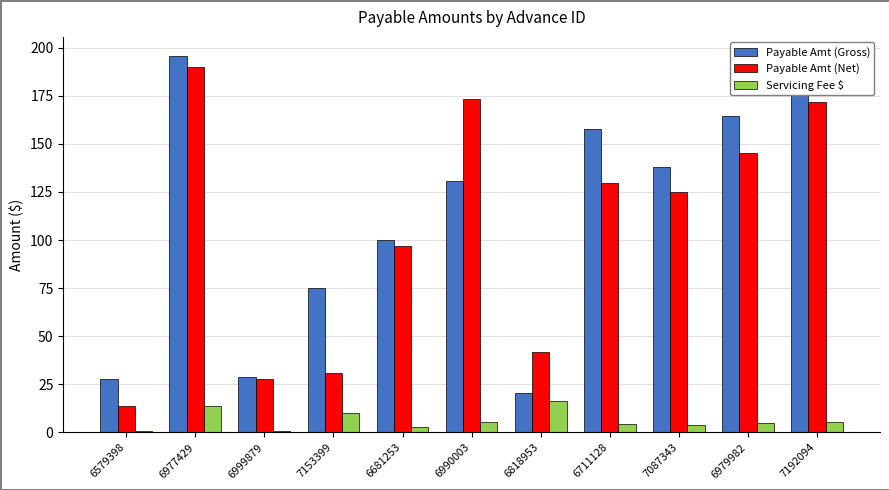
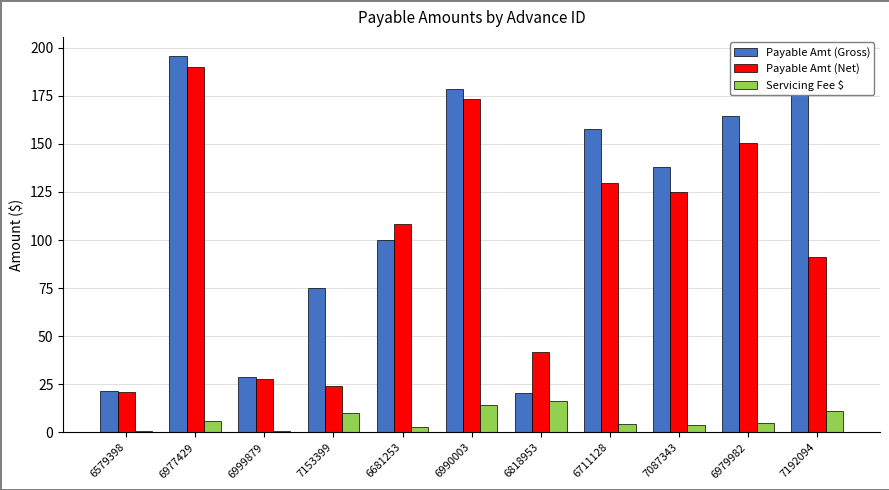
  {
    "Payable Amt (Gross)": {
-     "6579398": 28,
+     "6579398": 22,
      "6977429": 196,
      "6999879": 29,
      "7153399": 75,
      "6681253": 100,
-     "6990003": 131,
+     "6990003": 179,
      "6818953": 20,
      "6711128": 158,
      "7087343": 138,
      "6979982": 165
    },
    "Payable Amt (Net)": {
-     "6579398": 14,
+     "6579398": 21,
      "6977429": 190,
      "6999879": 28,
-     "7153399": 31,
-     "6681253": 97,
+     "7153399": 24,
+     "6681253": 108,
      "6990003": 173,
      "6818953": 42,
      "6711128": 130,
      "7087343": 125,
-     "6979982": 145,
-     "7192094": 172
+     "6979982": 151,
+     "7192094": 91
    },
    "Servicing Fee $": {
-     "6977429": 14,
+     "6977429": 6,
      "7153399": 10,
      "6681253": 3,
-     "6990003": 5,
+     "6990003": 14,
      "6818953": 17,
      "6711128": 4,
      "7087343": 4,
      "6979982": 5,
-     "7192094": 5
+     "7192094": 11
    }
  }
